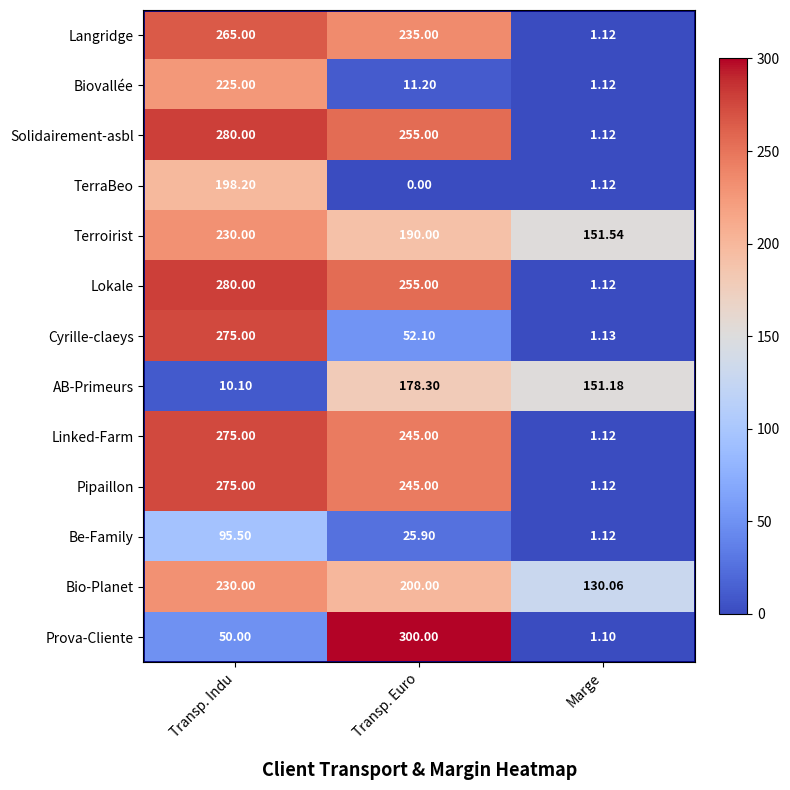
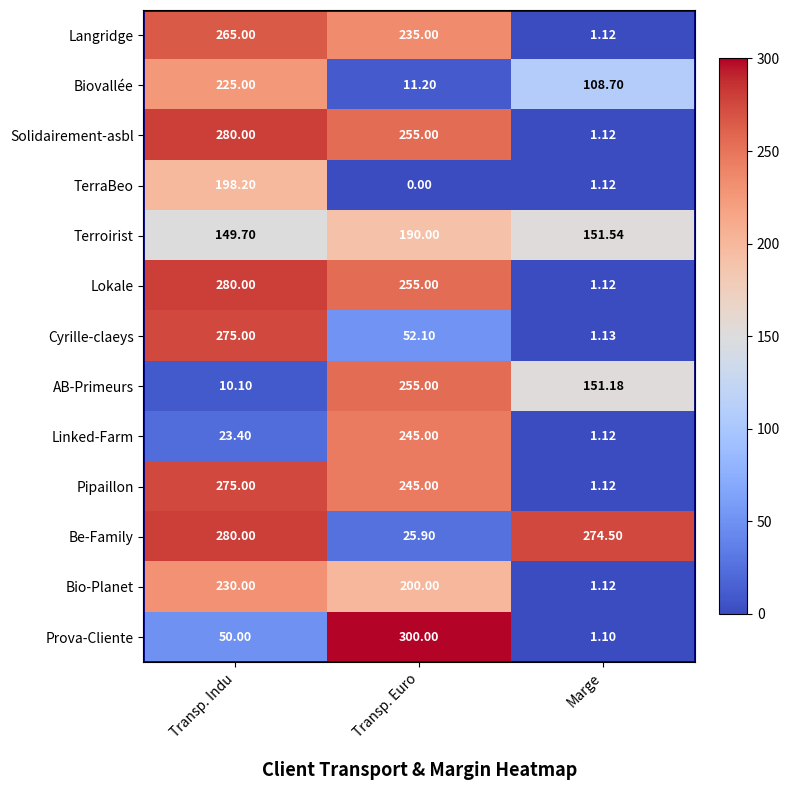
  {
    "Langridge": {
      "Transp. Indu": 265.00,
      "Transp. Euro": 235.00,
      "Marge": 1.12
    },
    "Biovallée": {
      "Transp. Indu": 225.00,
      "Transp. Euro": 11.20,
-     "Marge": 1.12
+     "Marge": 108.70
    },
    "Solidairement-asbl": {
      "Transp. Indu": 280.00,
      "Transp. Euro": 255.00,
      "Marge": 1.12
    },
    "TerraBeo": {
      "Transp. Indu": 198.20,
      "Transp. Euro": 0.00,
      "Marge": 1.12
    },
    "Terroirist": {
-     "Transp. Indu": 230.00,
+     "Transp. Indu": 149.70,
      "Transp. Euro": 190.00,
      "Marge": 151.54
    },
    "Lokale": {
      "Transp. Indu": 280.00,
      "Transp. Euro": 255.00,
      "Marge": 1.12
    },
    "Cyrille-claeys": {
      "Transp. Indu": 275.00,
      "Transp. Euro": 52.10,
      "Marge": 1.13
    },
    "AB-Primeurs": {
      "Transp. Indu": 10.10,
-     "Transp. Euro": 178.30,
+     "Transp. Euro": 255.00,
      "Marge": 151.18
    },
    "Linked-Farm": {
-     "Transp. Indu": 275.00,
+     "Transp. Indu": 23.40,
      "Transp. Euro": 245.00,
      "Marge": 1.12
    },
    "Pipaillon": {
      "Transp. Indu": 275.00,
      "Transp. Euro": 245.00,
      "Marge": 1.12
    },
    "Be-Family": {
-     "Transp. Indu": 95.50,
+     "Transp. Indu": 280.00,
      "Transp. Euro": 25.90,
-     "Marge": 1.12
+     "Marge": 274.50
    },
    "Bio-Planet": {
      "Transp. Indu": 230.00,
      "Transp. Euro": 200.00,
-     "Marge": 130.06
+     "Marge": 1.12
    },
    "Prova-Cliente": {
      "Transp. Indu": 50.00,
      "Transp. Euro": 300.00,
      "Marge": 1.10
    }
  }
